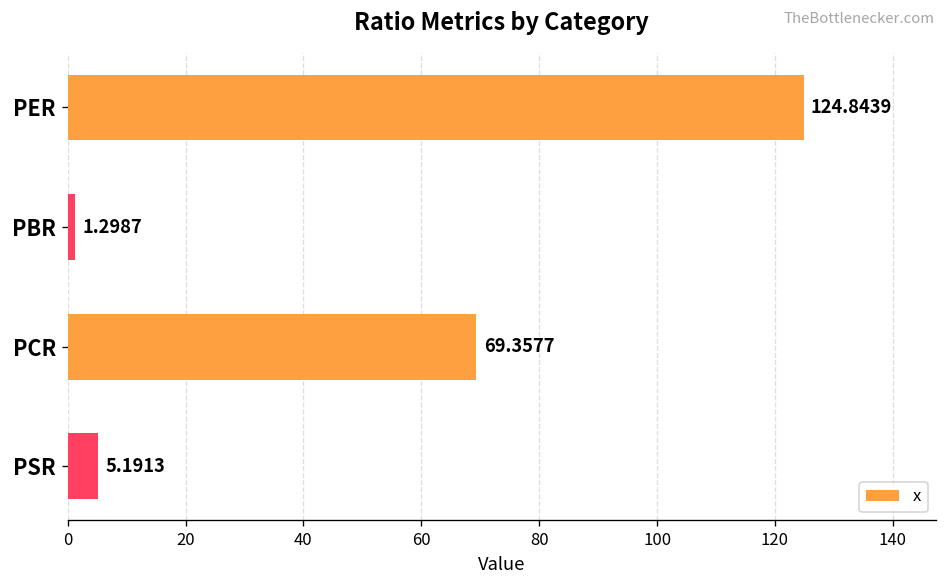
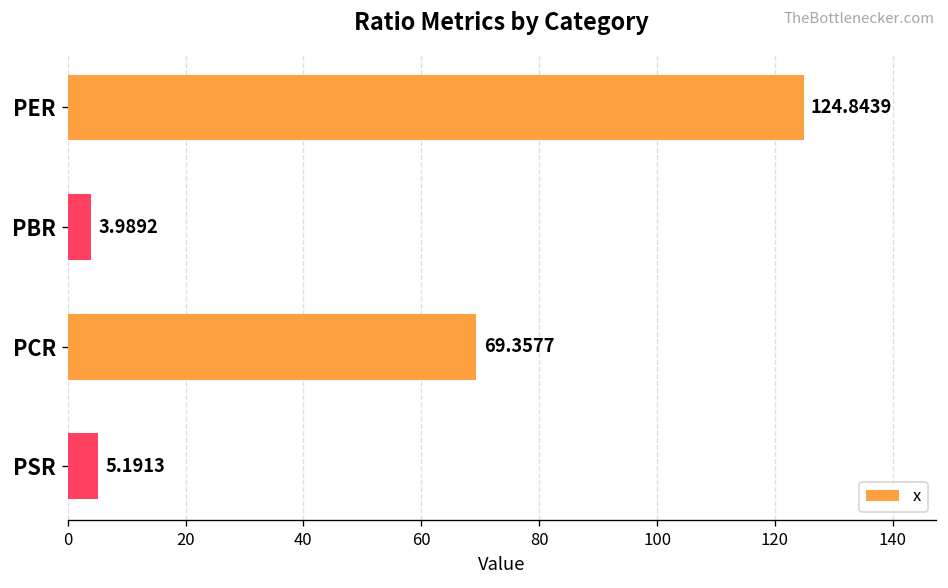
  {
    "PER": 124.8439,
-   "PBR": 1.2987,
+   "PBR": 3.9892,
    "PCR": 69.3577,
    "PSR": 5.1913
  }
